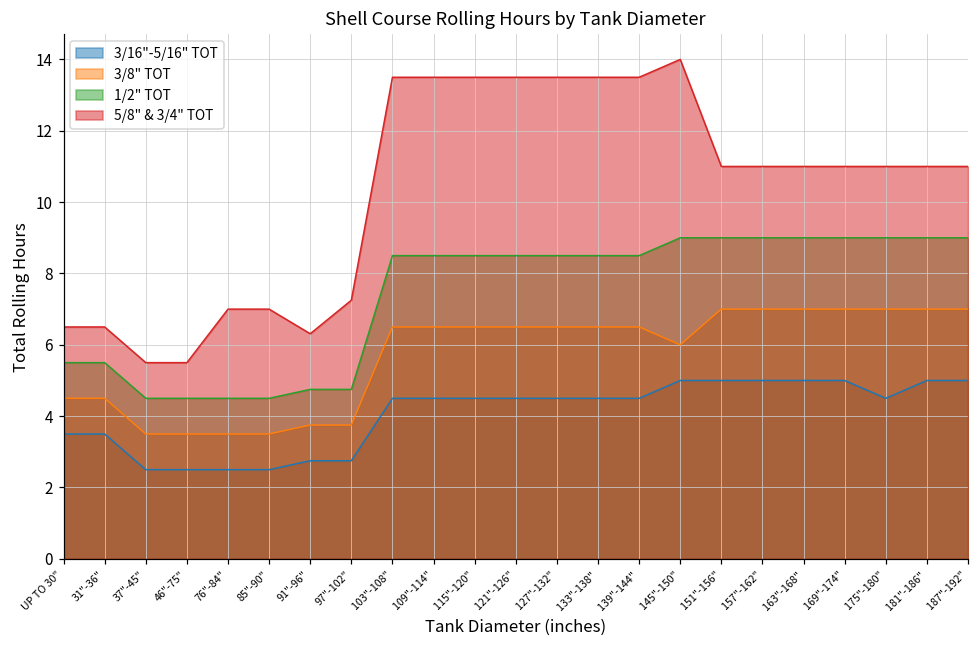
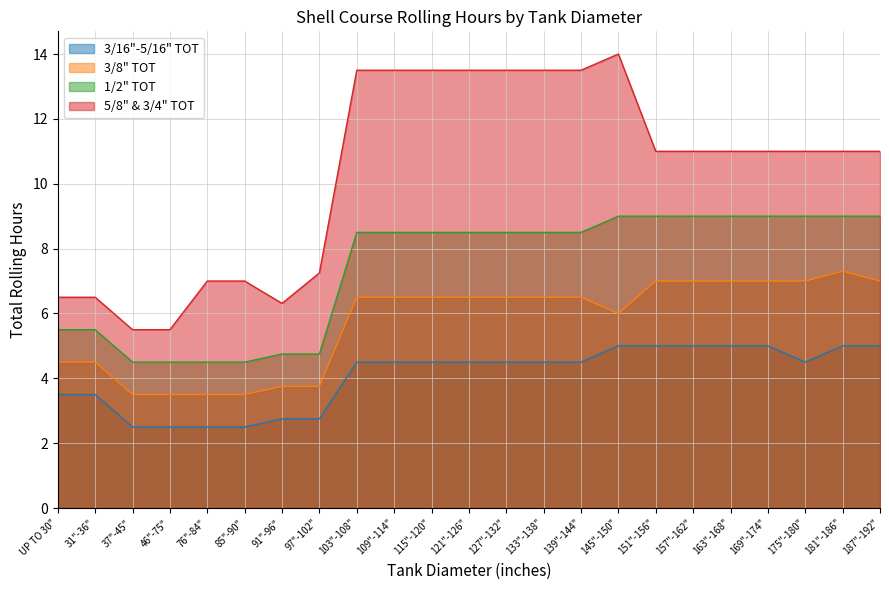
  {
    "3/16\"-5/16\" TOT": {
      "UP TO 30\"": 3.5,
      "31\"-36\"": 3.5,
      "37\"-45\"": 2.5,
      "46\"-75\"": 2.5,
      "76\"-84\"": 2.5,
      "85\"-90\"": 2.5,
      "91\"-96\"": 2.8,
      "97\"-102\"": 2.8,
      "103\"-108\"": 4.5,
      "109\"-114\"": 4.5,
      "115\"-120\"": 4.5,
      "121\"-126\"": 4.5,
      "127\"-132\"": 4.5,
      "133\"-138\"": 4.5,
      "139\"-144\"": 4.5,
      "145\"-150\"": 5.0,
      "151\"-156\"": 5.0,
      "157\"-162\"": 5.0,
      "163\"-168\"": 5.0,
      "169\"-174\"": 5.0,
      "175\"-180\"": 4.5,
      "181\"-186\"": 5.0,
      "187\"-192\"": 5.0
    },
    "3/8\" TOT": {
      "UP TO 30\"": 4.5,
      "31\"-36\"": 4.5,
      "37\"-45\"": 3.5,
      "46\"-75\"": 3.5,
      "76\"-84\"": 3.5,
      "85\"-90\"": 3.5,
      "91\"-96\"": 3.8,
      "97\"-102\"": 3.8,
      "103\"-108\"": 6.5,
      "109\"-114\"": 6.5,
      "115\"-120\"": 6.5,
      "121\"-126\"": 6.5,
      "127\"-132\"": 6.5,
      "133\"-138\"": 6.5,
      "139\"-144\"": 6.5,
      "145\"-150\"": 6.0,
      "151\"-156\"": 7.0,
      "157\"-162\"": 7.0,
      "163\"-168\"": 7.0,
      "169\"-174\"": 7.0,
      "175\"-180\"": 7.0,
-     "181\"-186\"": 7.0,
+     "181\"-186\"": 7.3,
      "187\"-192\"": 7.0
    },
    "1/2\" TOT": {
      "UP TO 30\"": 5.5,
      "31\"-36\"": 5.5,
      "37\"-45\"": 4.5,
      "46\"-75\"": 4.5,
      "76\"-84\"": 4.5,
      "85\"-90\"": 4.5,
      "91\"-96\"": 4.8,
      "97\"-102\"": 4.8,
      "103\"-108\"": 8.5,
      "109\"-114\"": 8.5,
      "115\"-120\"": 8.5,
      "121\"-126\"": 8.5,
      "127\"-132\"": 8.5,
      "133\"-138\"": 8.5,
      "139\"-144\"": 8.5,
      "145\"-150\"": 9.0,
      "151\"-156\"": 9.0,
      "157\"-162\"": 9.0,
      "163\"-168\"": 9.0,
      "169\"-174\"": 9.0,
      "175\"-180\"": 9.0,
      "181\"-186\"": 9.0,
      "187\"-192\"": 9.0
    },
    "5/8\" & 3/4\" TOT": {
      "UP TO 30\"": 6.5,
      "31\"-36\"": 6.5,
      "37\"-45\"": 5.5,
      "46\"-75\"": 5.5,
      "76\"-84\"": 7.0,
      "85\"-90\"": 7.0,
      "91\"-96\"": 6.3,
      "97\"-102\"": 7.3,
      "103\"-108\"": 13.5,
      "109\"-114\"": 13.5,
      "115\"-120\"": 13.5,
      "121\"-126\"": 13.5,
      "127\"-132\"": 13.5,
      "133\"-138\"": 13.5,
      "139\"-144\"": 13.5,
      "145\"-150\"": 14.0,
      "151\"-156\"": 11.0,
      "157\"-162\"": 11.0,
      "163\"-168\"": 11.0,
      "169\"-174\"": 11.0,
      "175\"-180\"": 11.0,
      "181\"-186\"": 11.0,
      "187\"-192\"": 11.0
    }
  }
